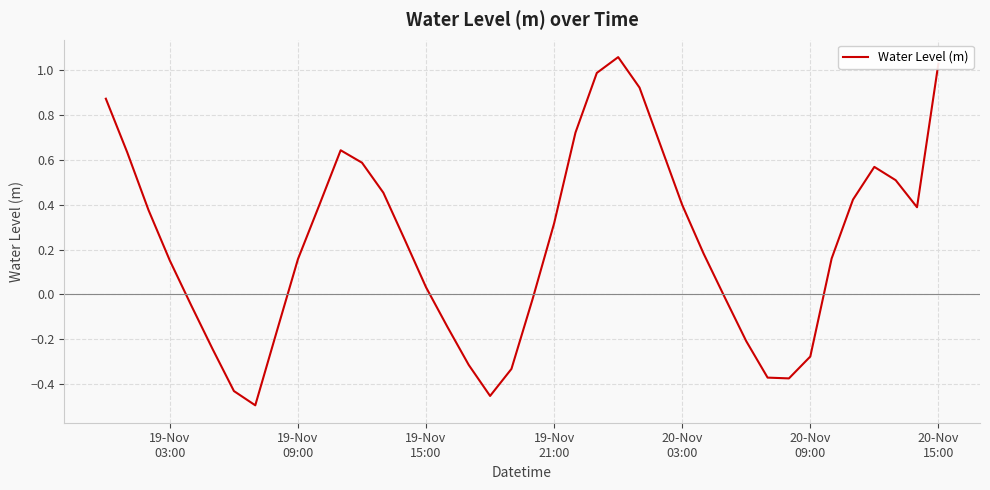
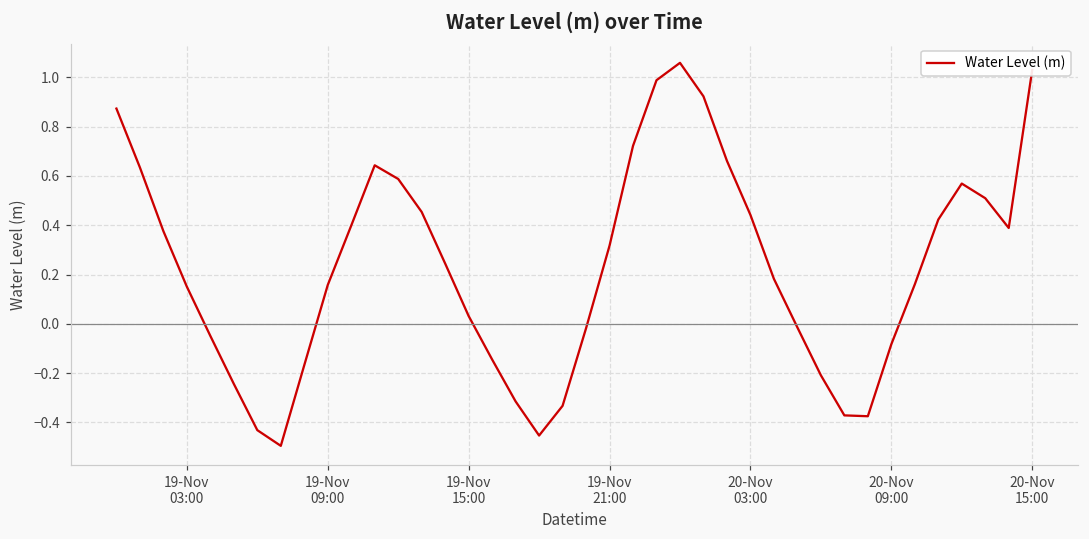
  {
    "19-Nov 03:00": 0.15,
    "19-Nov 09:00": 0.16,
    "19-Nov 15:00": 0.03,
    "19-Nov 21:00": 0.32,
-   "20-Nov 03:00": 0.40,
-   "20-Nov 09:00": -0.28
+   "20-Nov 03:00": 0.44,
+   "20-Nov 09:00": -0.08
  }
